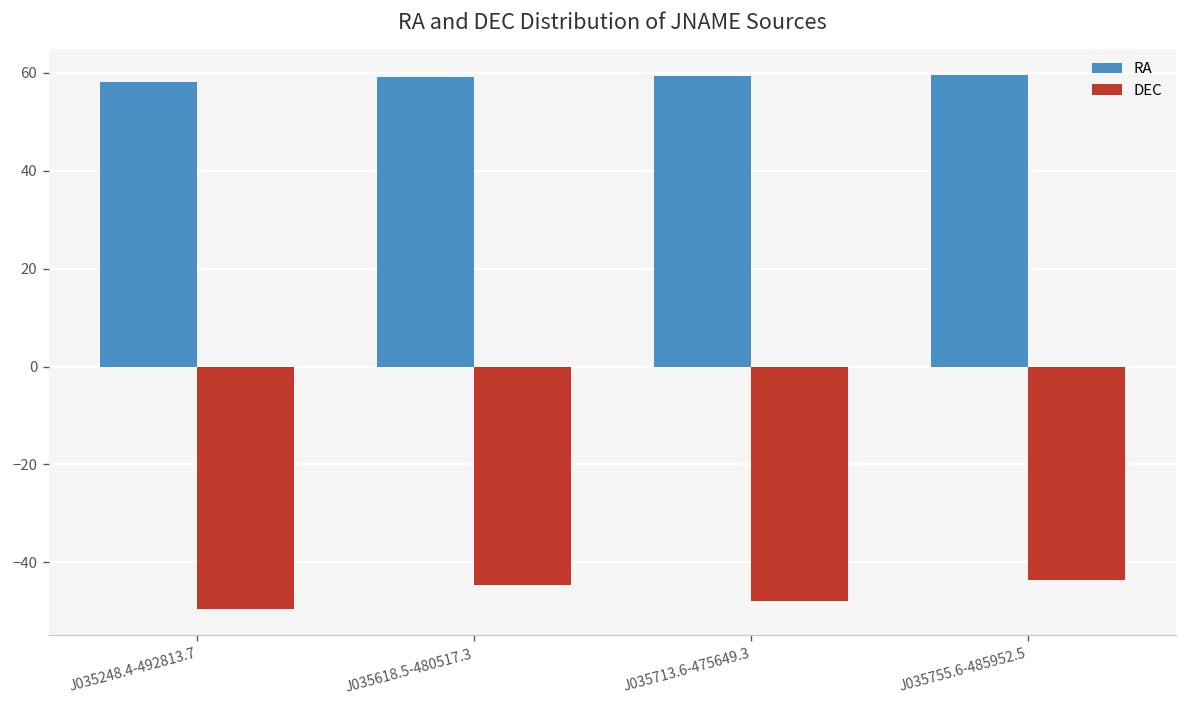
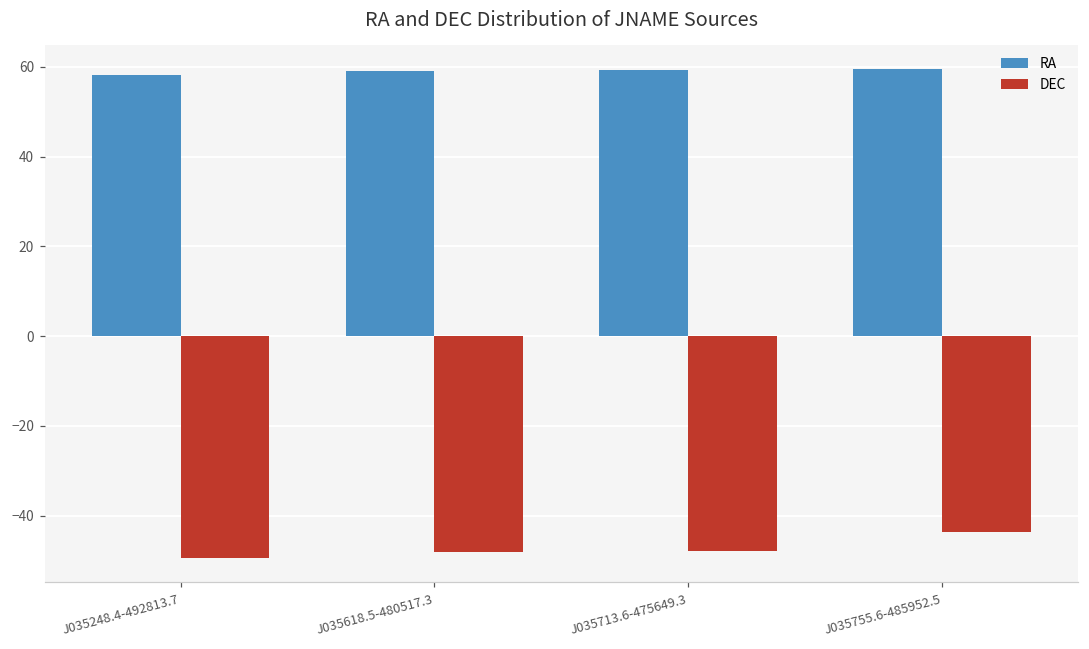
  {
    "RA": {
      "J035248.4-492813.7": 58,
      "J035618.5-480517.3": 59,
      "J035713.6-475649.3": 59,
      "J035755.6-485952.5": 59
    },
    "DEC": {
      "J035248.4-492813.7": -49,
-     "J035618.5-480517.3": -45,
+     "J035618.5-480517.3": -48,
      "J035713.6-475649.3": -48,
      "J035755.6-485952.5": -44
    }
  }
